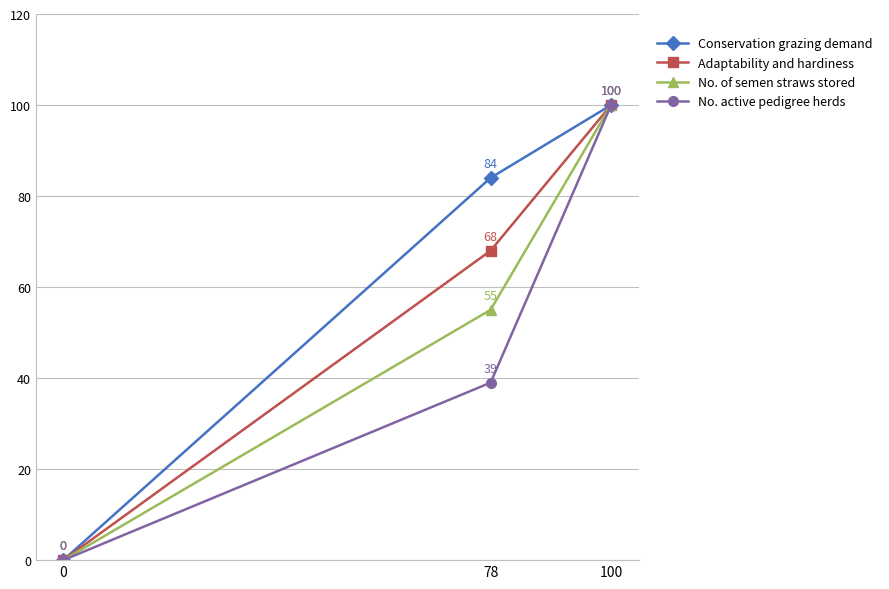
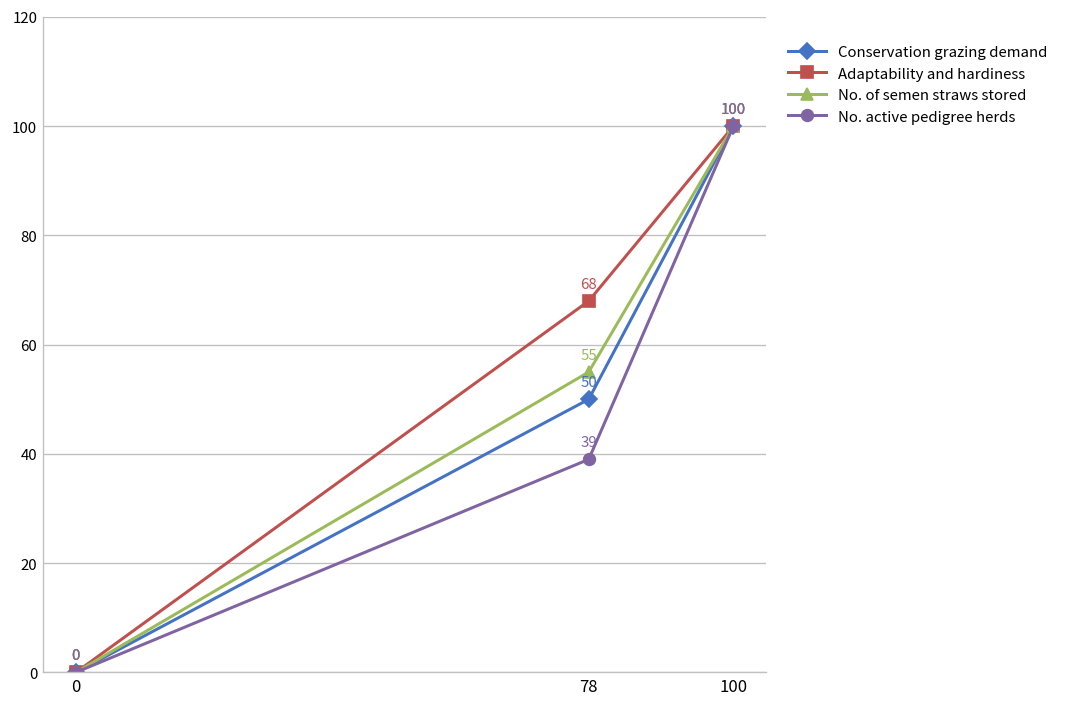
  {
    "Conservation grazing demand": {
-     "78": 84
+     "78": 50
    },
    "Adaptability and hardiness": {
      "78": 68
    },
    "No. of semen straws stored": {
      "78": 55
    },
    "No. active pedigree herds": {
      "78": 39
    }
  }
